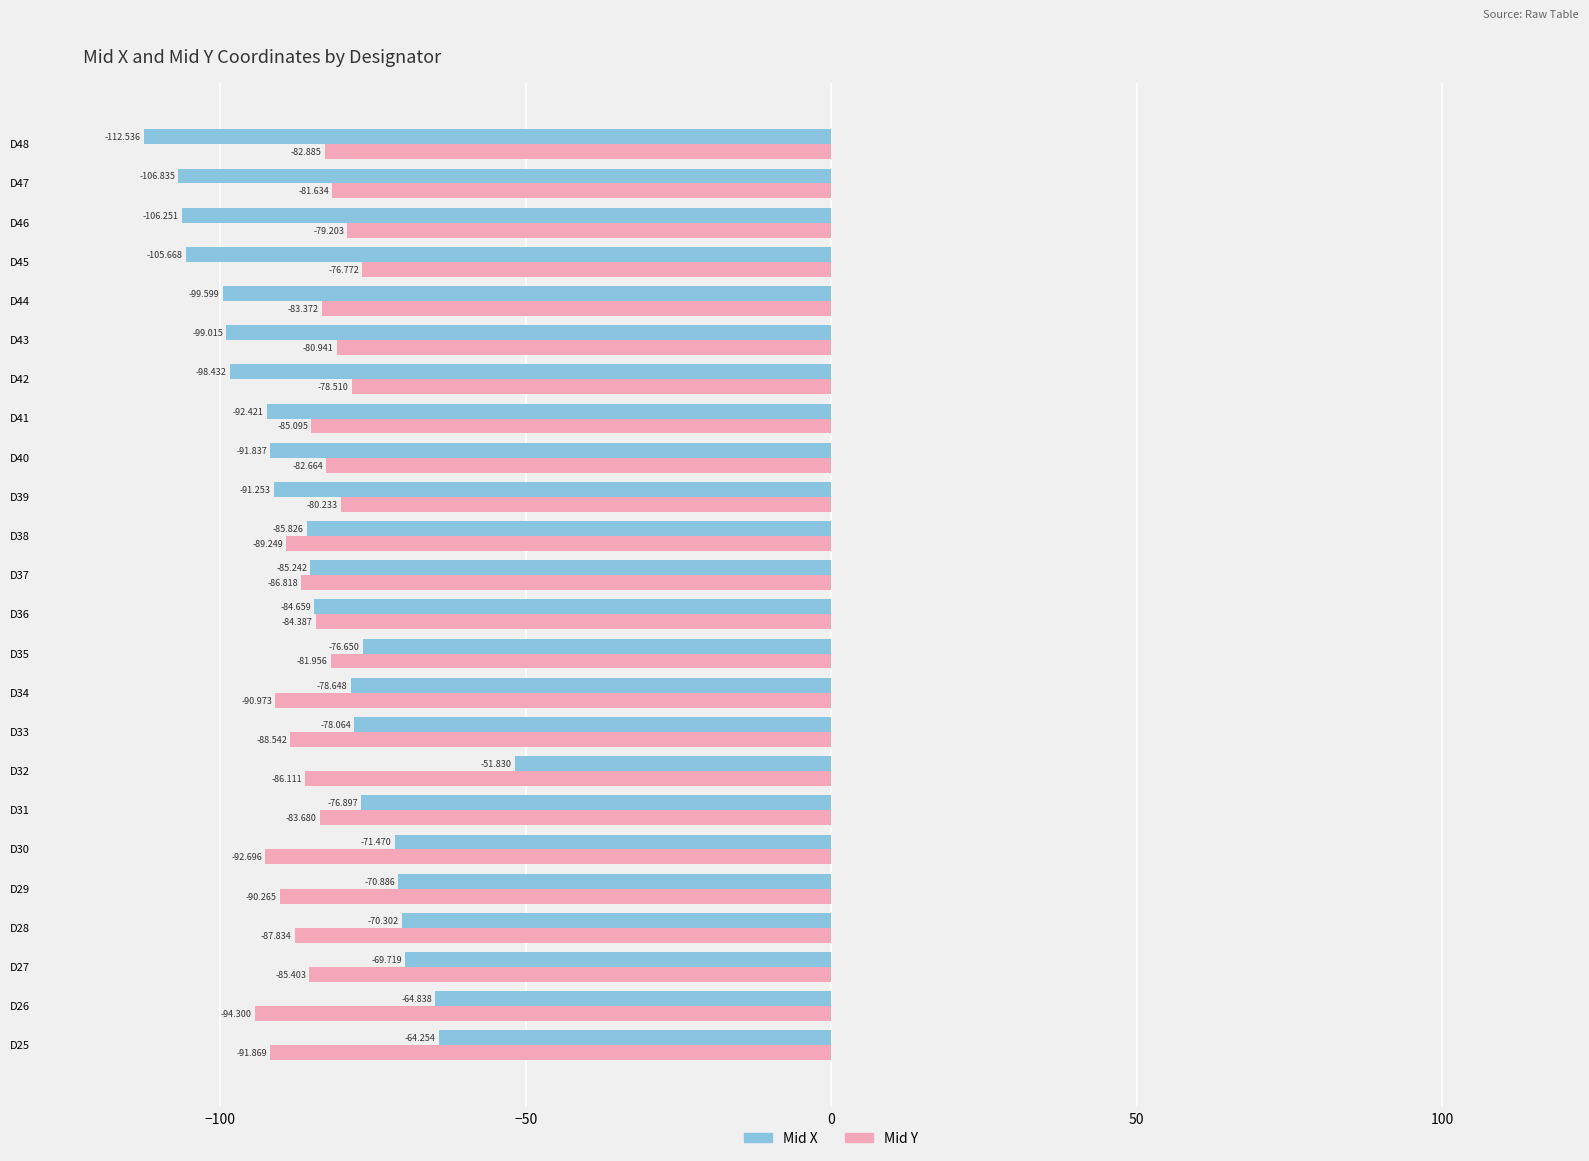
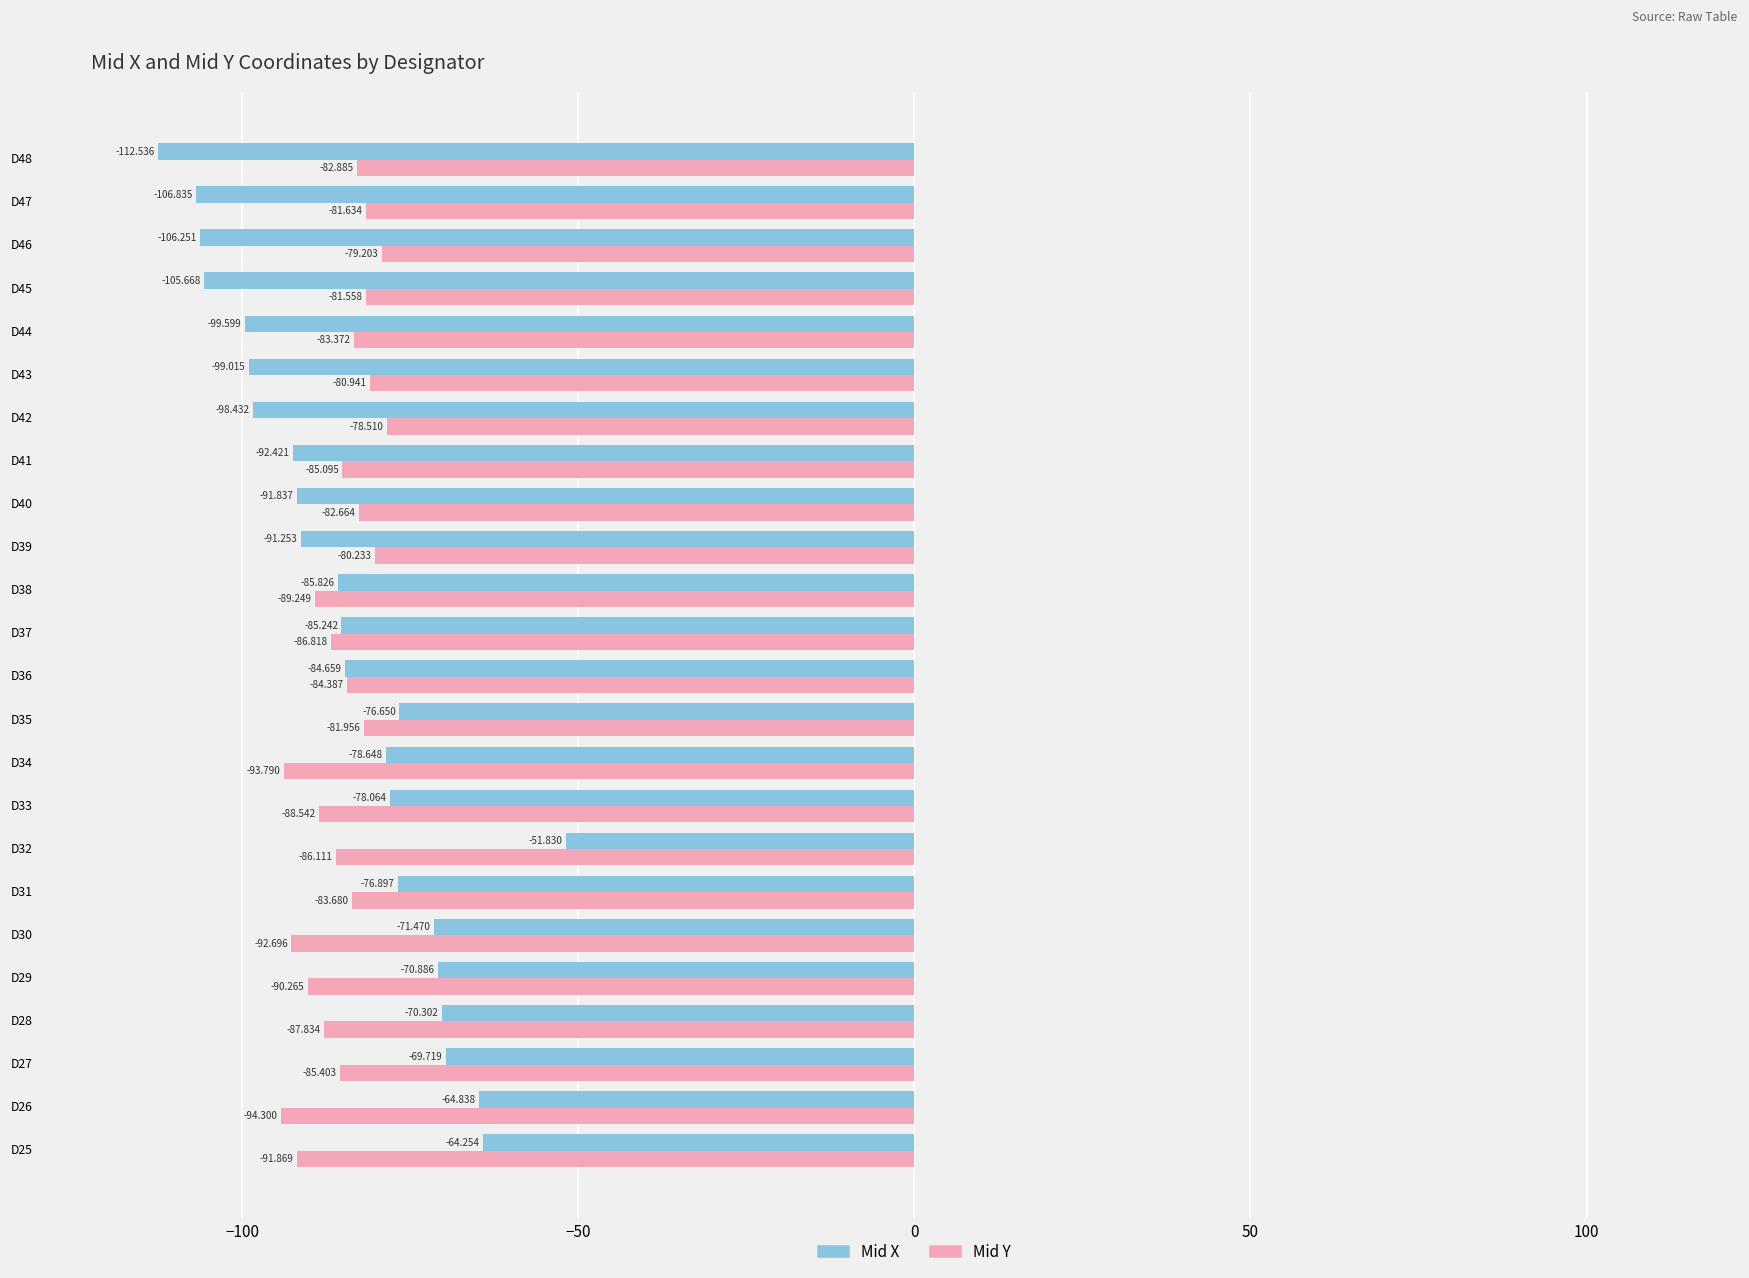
  {
    "Mid X": {
      "D48": -112.536,
      "D47": -106.835,
      "D46": -106.251,
      "D45": -105.668,
      "D44": -99.599,
      "D43": -99.015,
      "D42": -98.432,
      "D41": -92.421,
      "D40": -91.837,
      "D39": -91.253,
      "D38": -85.826,
      "D37": -85.242,
      "D36": -84.659,
      "D35": -76.650,
      "D34": -78.648,
      "D33": -78.064,
      "D32": -51.830,
      "D31": -76.897,
      "D30": -71.470,
      "D29": -70.886,
      "D28": -70.302,
      "D27": -69.719,
      "D26": -64.838,
      "D25": -64.254
    },
    "Mid Y": {
      "D48": -82.885,
      "D47": -81.634,
      "D46": -79.203,
-     "D45": -76.772,
+     "D45": -81.558,
      "D44": -83.372,
      "D43": -80.941,
      "D42": -78.510,
      "D41": -85.095,
      "D40": -82.664,
      "D39": -80.233,
      "D38": -89.249,
      "D37": -86.818,
      "D36": -84.387,
      "D35": -81.956,
-     "D34": -90.973,
+     "D34": -93.790,
      "D33": -88.542,
      "D32": -86.111,
      "D31": -83.680,
      "D30": -92.696,
      "D29": -90.265,
      "D28": -87.834,
      "D27": -85.403,
      "D26": -94.300,
      "D25": -91.869
    }
  }
